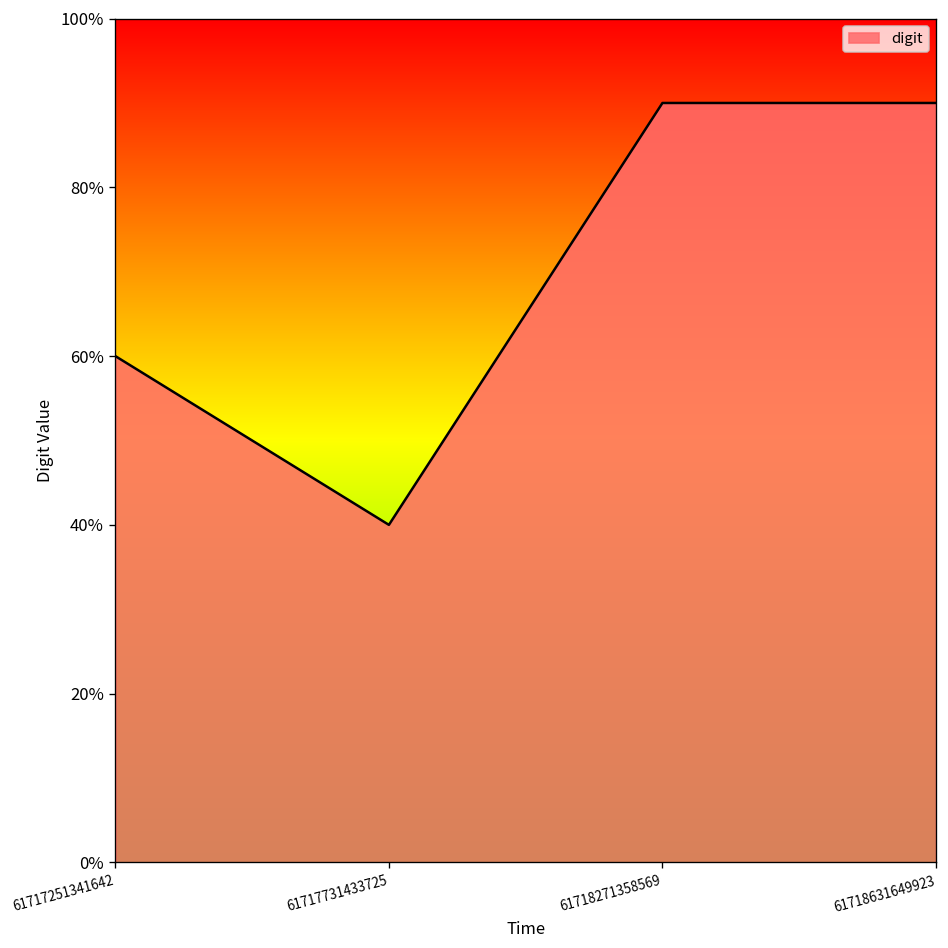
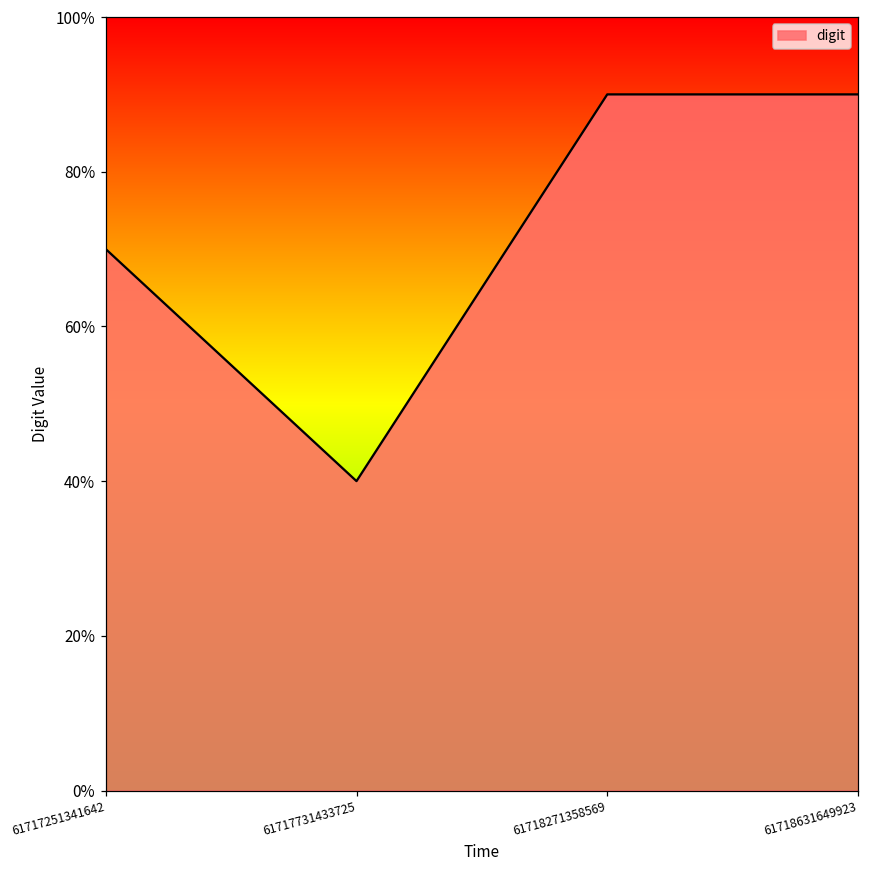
  {
-   "61717251341642": "60%",
+   "61717251341642": "70%",
    "61717731433725": "40%",
    "61718271358569": "90%",
    "61718631649923": "90%"
  }
